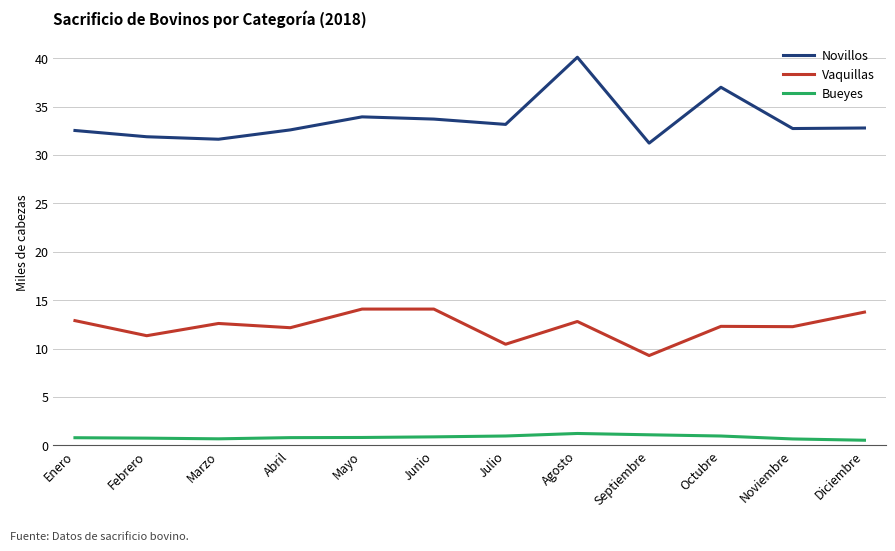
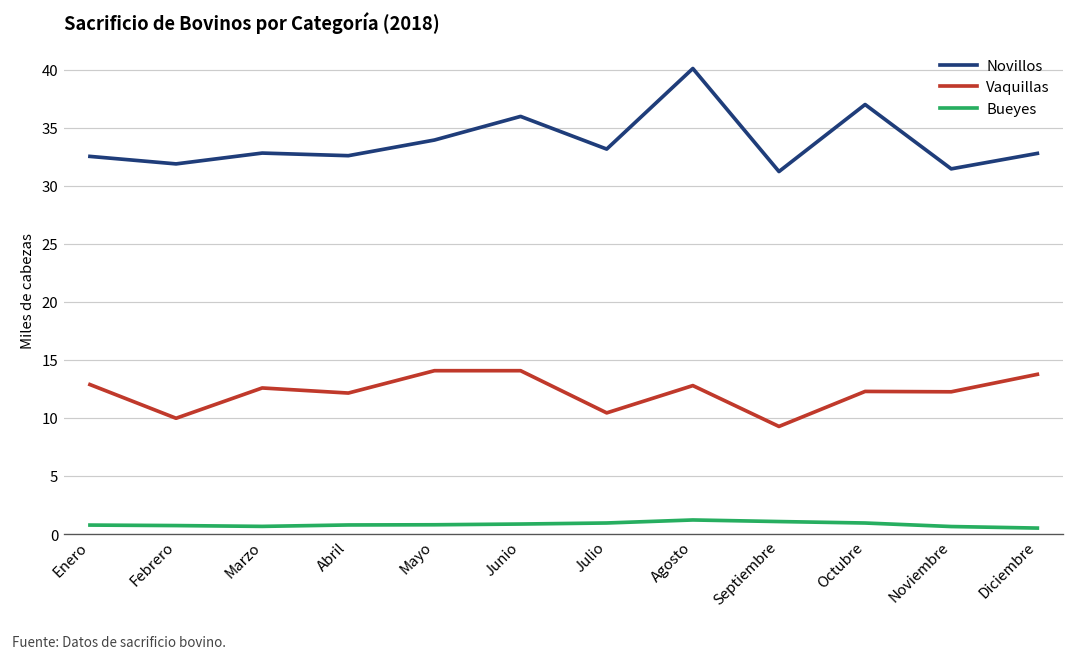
  {
    "Novillos": {
      "Enero": 33,
      "Febrero": 32,
-     "Marzo": 32,
+     "Marzo": 33,
      "Abril": 33,
      "Mayo": 34,
-     "Junio": 34,
+     "Junio": 36,
      "Julio": 33,
      "Agosto": 40,
      "Septiembre": 31,
      "Octubre": 37,
-     "Noviembre": 33,
+     "Noviembre": 31,
      "Diciembre": 33
    },
    "Vaquillas": {
      "Enero": 13,
-     "Febrero": 11,
+     "Febrero": 10,
      "Marzo": 13,
      "Abril": 12,
      "Mayo": 14,
      "Junio": 14,
      "Julio": 10,
      "Agosto": 13,
      "Septiembre": 9,
      "Octubre": 12,
      "Noviembre": 12,
      "Diciembre": 14
    },
    "Bueyes": {
      "Enero": 1,
      "Febrero": 1,
      "Marzo": 1,
      "Abril": 1,
      "Mayo": 1,
      "Junio": 1,
      "Julio": 1,
      "Agosto": 1,
      "Septiembre": 1,
      "Octubre": 1,
      "Noviembre": 1,
      "Diciembre": 1
    }
  }
